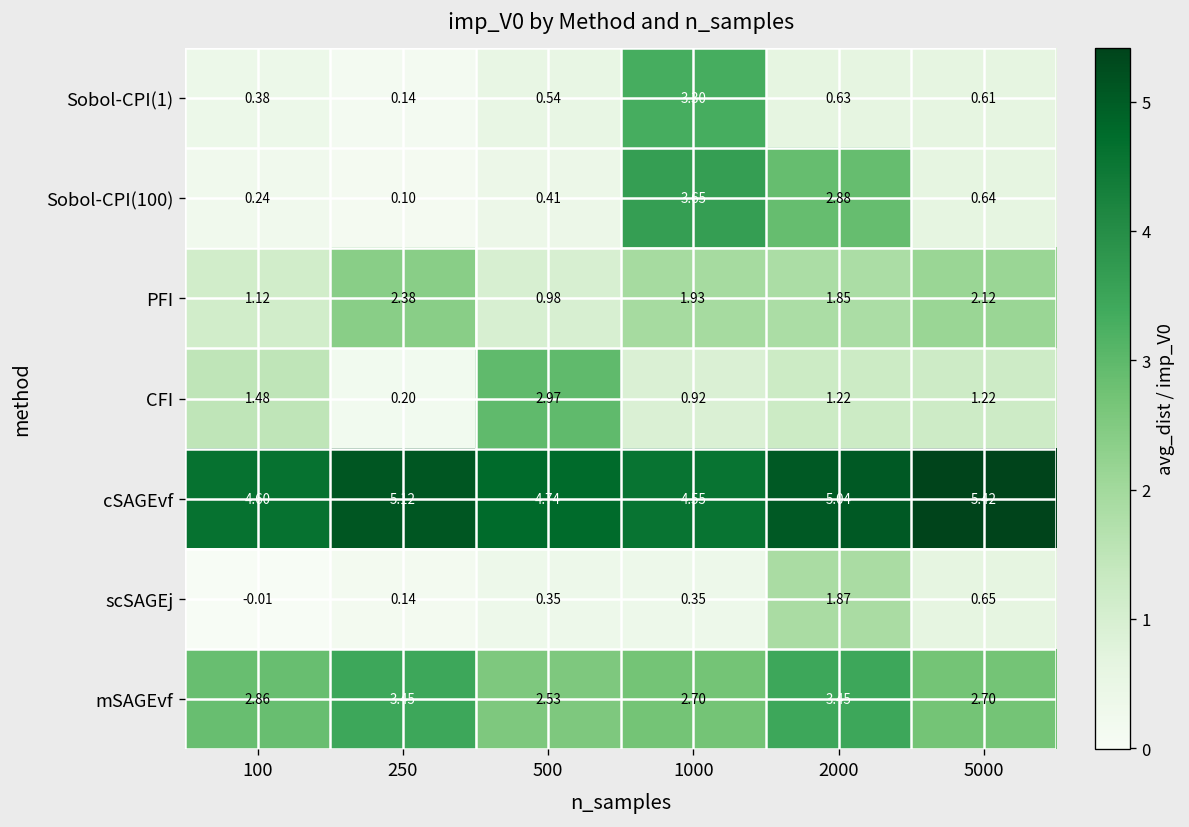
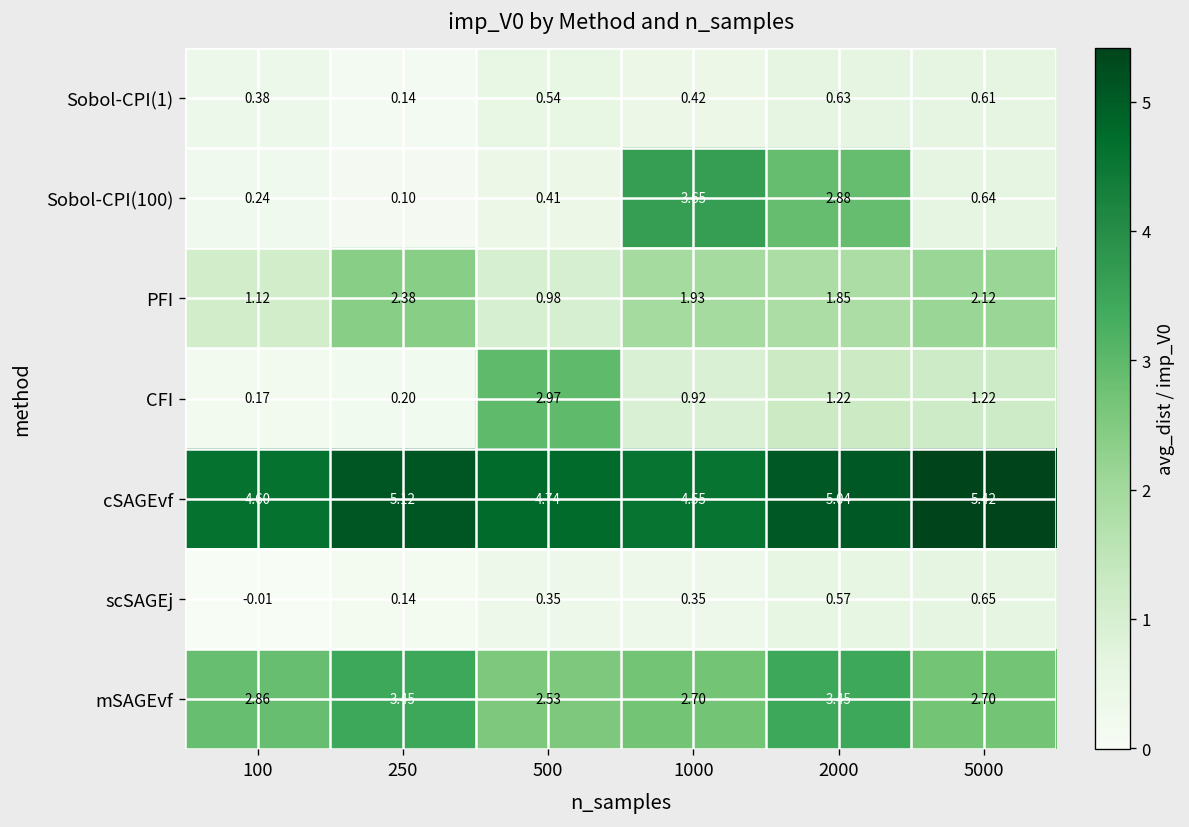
  {
    "Sobol-CPI(1)": {
      "100": 0.38,
      "250": 0.14,
      "500": 0.54,
-     "1000": 3.30,
+     "1000": 0.42,
      "2000": 0.63,
      "5000": 0.61
    },
    "Sobol-CPI(100)": {
      "100": 0.24,
      "250": 0.10,
      "500": 0.41,
      "1000": 3.65,
      "2000": 2.88,
      "5000": 0.64
    },
    "PFI": {
      "100": 1.12,
      "250": 2.38,
      "500": 0.98,
      "1000": 1.93,
      "2000": 1.85,
      "5000": 2.12
    },
    "CFI": {
-     "100": 1.48,
+     "100": 0.17,
      "250": 0.20,
      "500": 2.97,
      "1000": 0.92,
      "2000": 1.22,
      "5000": 1.22
    },
    "cSAGEvf": {
      "100": 4.60,
      "250": 5.12,
      "500": 4.74,
      "1000": 4.55,
      "2000": 5.04,
      "5000": 5.42
    },
    "scSAGEj": {
      "100": -0.01,
      "250": 0.14,
      "500": 0.35,
      "1000": 0.35,
-     "2000": 1.87,
+     "2000": 0.57,
      "5000": 0.65
    },
    "mSAGEvf": {
      "100": 2.86,
      "250": 3.45,
      "500": 2.53,
      "1000": 2.70,
      "2000": 3.45,
      "5000": 2.70
    }
  }
